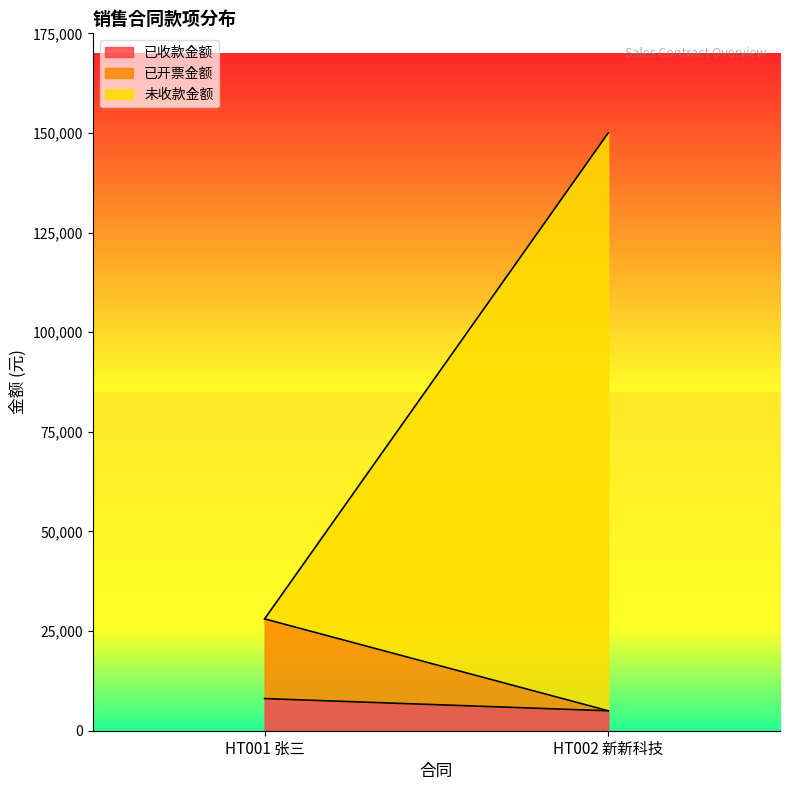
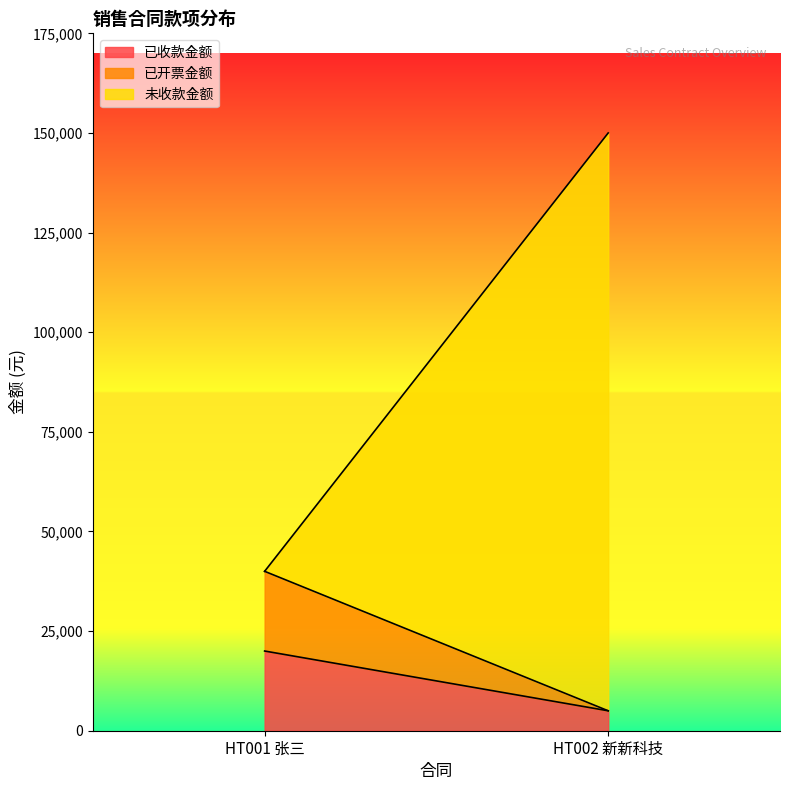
  {
    "已收款金额": {
-     "HT001 张三": "8,000"
+     "HT001 张三": "20,000"
    },
    "未收款金额": {
      "HT002 新新科技": "145,000"
    }
  }
